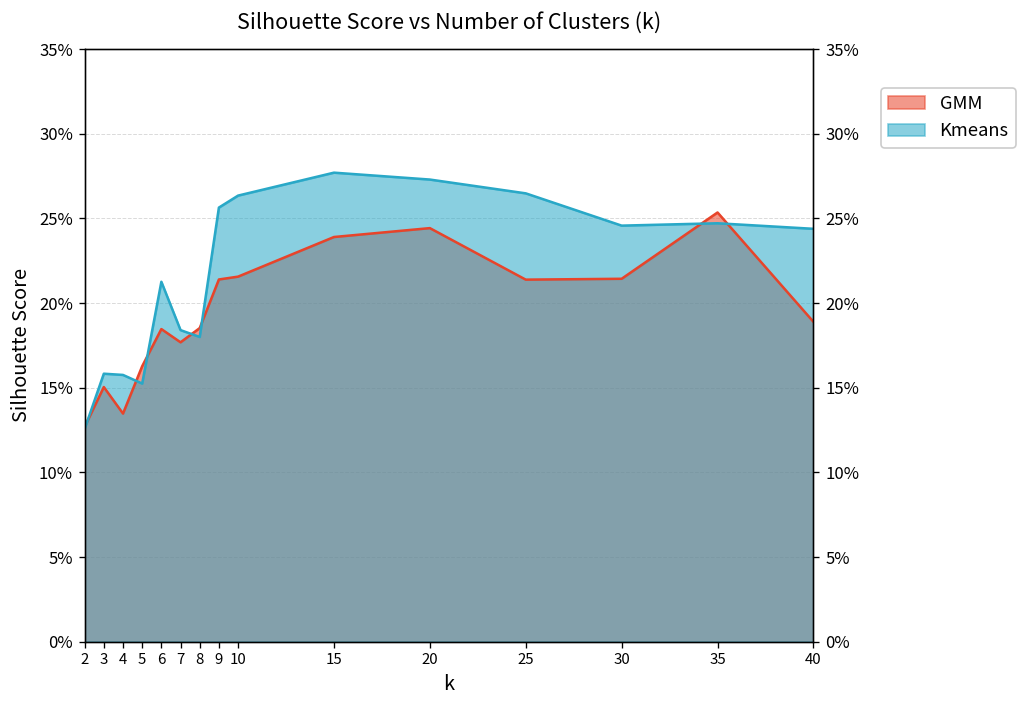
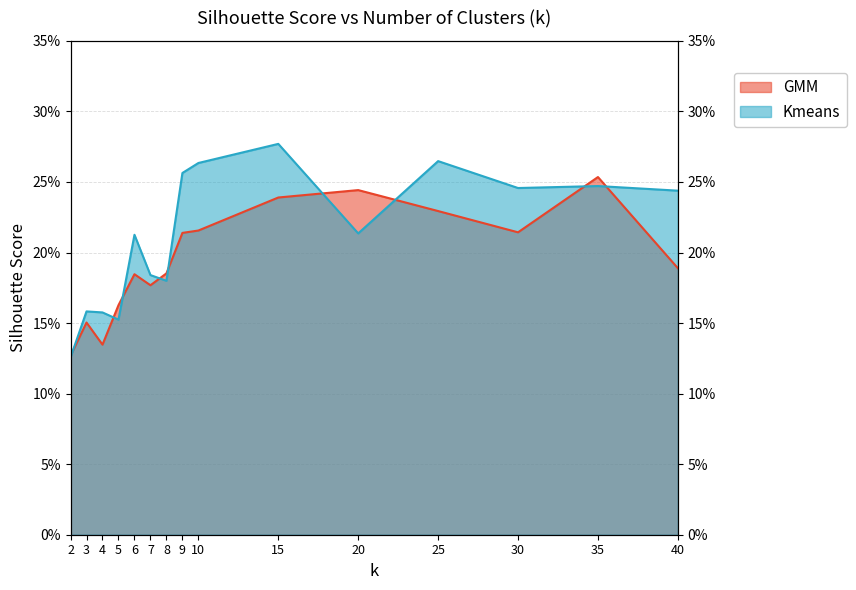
  {
    "GMM": {
      "3": "15.0%",
      "4": "13.5%",
      "5": "16.3%",
      "6": "18.5%",
      "7": "17.7%",
      "8": "18.5%",
      "9": "21.4%",
      "10": "21.6%",
      "15": "23.9%",
      "20": "24.4%",
-     "25": "21.4%",
+     "25": "22.9%",
      "30": "21.4%",
      "35": "25.3%",
      "40": "18.9%"
    },
    "Kmeans": {
      "3": "15.8%",
      "4": "15.8%",
      "5": "15.2%",
      "6": "21.3%",
      "7": "18.4%",
      "8": "18.0%",
      "9": "25.6%",
      "10": "26.3%",
      "15": "27.7%",
-     "20": "27.3%",
+     "20": "21.4%",
      "25": "26.5%",
      "30": "24.6%",
      "35": "24.7%",
      "40": "24.4%"
    }
  }
